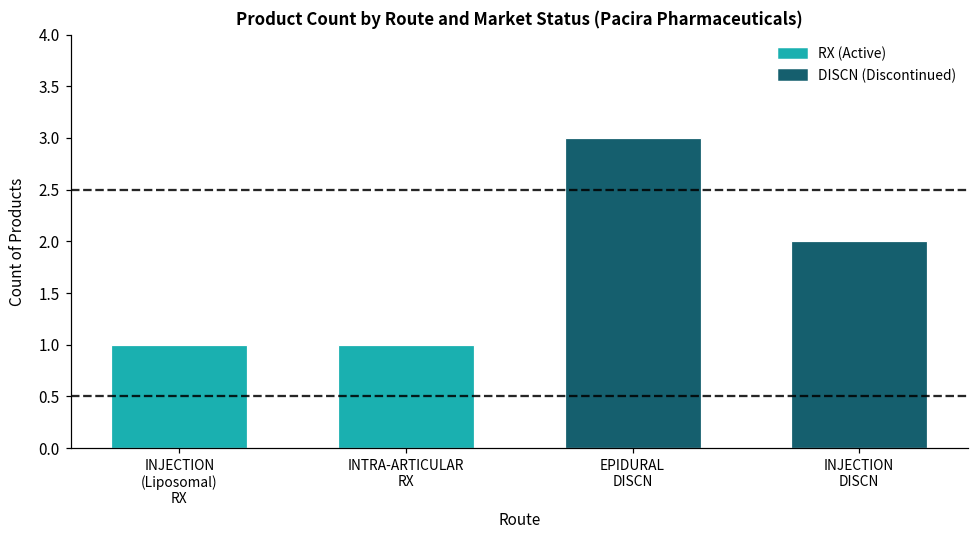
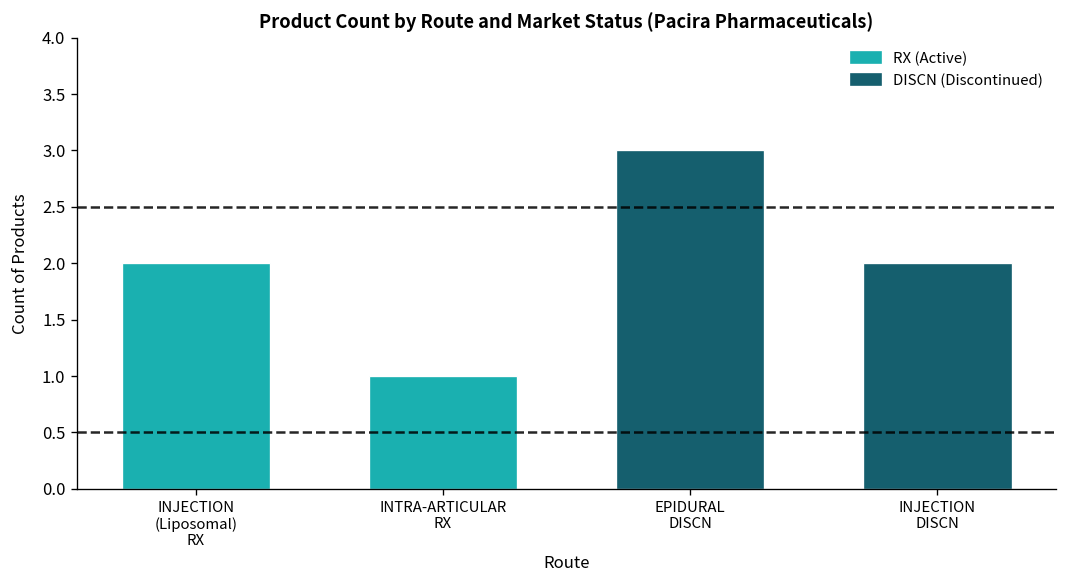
  {
-   "INJECTION (Liposomal) RX": 1,
+   "INJECTION (Liposomal) RX": 2,
    "INTRA-ARTICULAR RX": 1,
    "EPIDURAL DISCN": 3,
    "INJECTION DISCN": 2
  }
